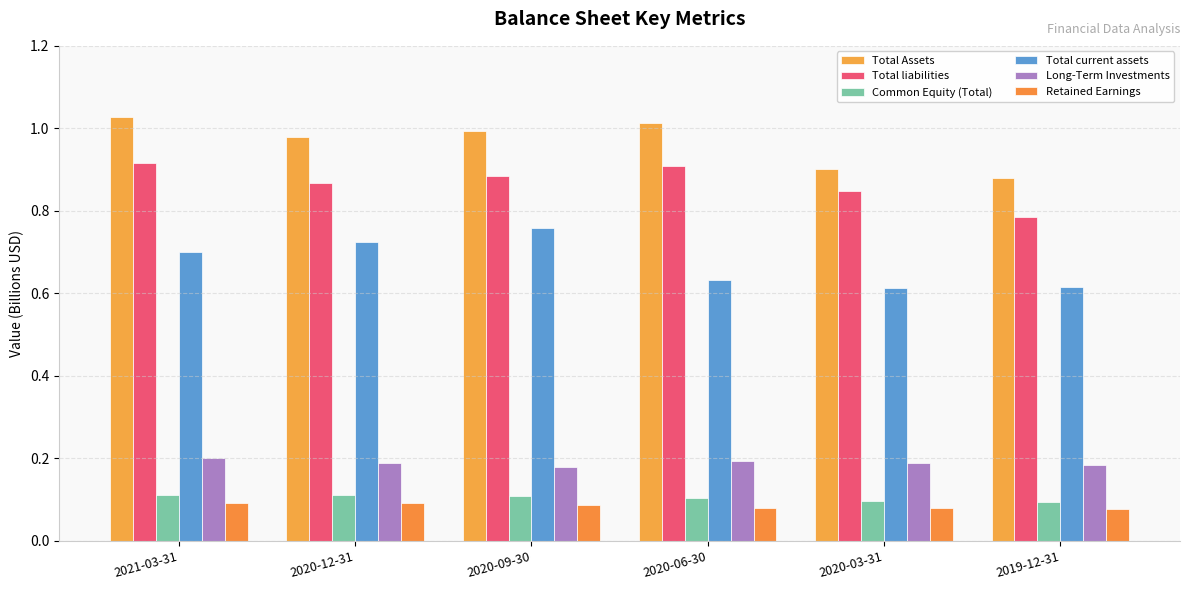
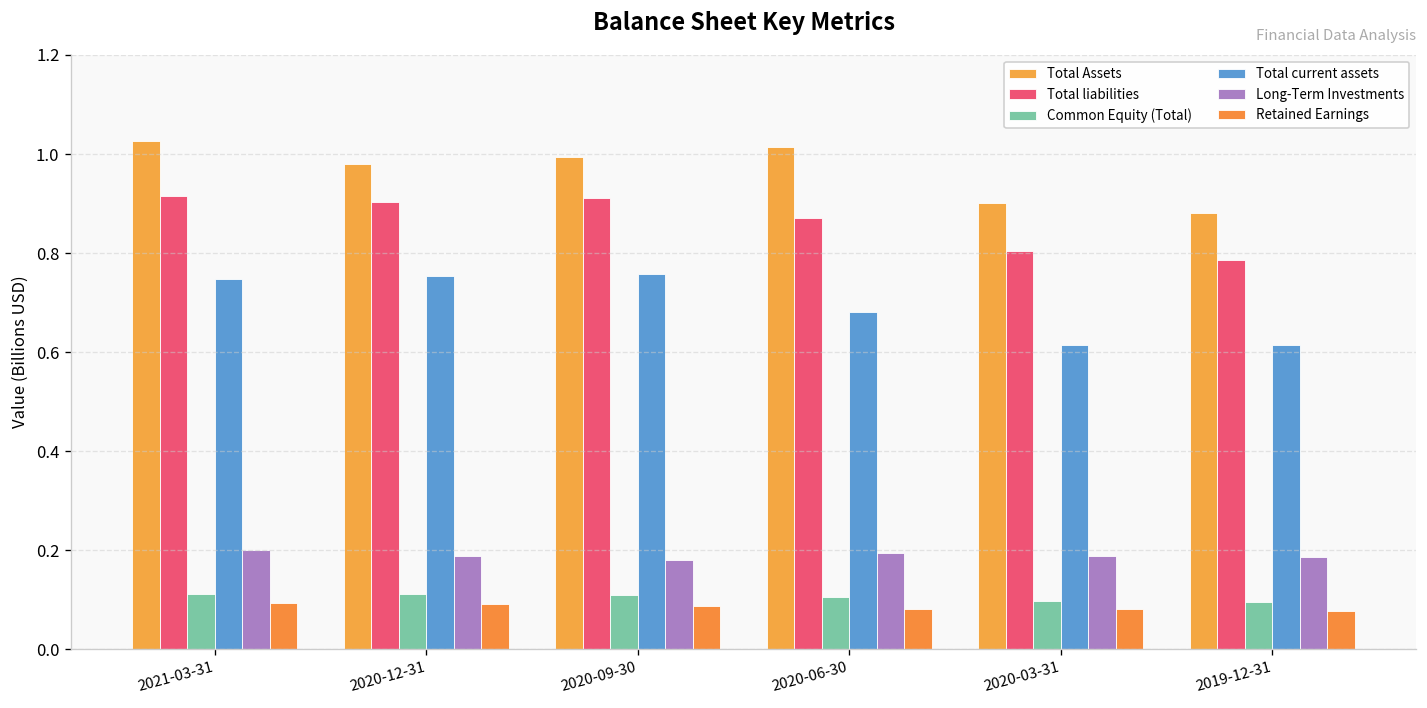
  {
    "Total liabilities": {
      "2021-03-31": 0.92,
-     "2020-12-31": 0.87,
-     "2020-09-30": 0.88,
-     "2020-06-30": 0.91,
-     "2020-03-31": 0.85,
+     "2020-12-31": 0.90,
+     "2020-09-30": 0.91,
+     "2020-06-30": 0.87,
+     "2020-03-31": 0.80,
      "2019-12-31": 0.79
    },
    "Common Equity (Total)": {
      "2021-03-31": 0.11,
      "2020-12-31": 0.11,
      "2020-09-30": 0.11,
      "2020-06-30": 0.11,
      "2020-03-31": 0.10,
      "2019-12-31": 0.09
    },
    "Total current assets": {
-     "2021-03-31": 0.70,
-     "2020-12-31": 0.72,
+     "2021-03-31": 0.75,
+     "2020-12-31": 0.75,
      "2020-09-30": 0.76,
-     "2020-06-30": 0.63,
+     "2020-06-30": 0.68,
      "2020-03-31": 0.61,
      "2019-12-31": 0.61
    },
    "Long-Term Investments": {
      "2021-03-31": 0.20,
      "2020-12-31": 0.19,
      "2020-09-30": 0.18,
      "2020-06-30": 0.19,
      "2020-03-31": 0.19,
      "2019-12-31": 0.19
    }
  }
